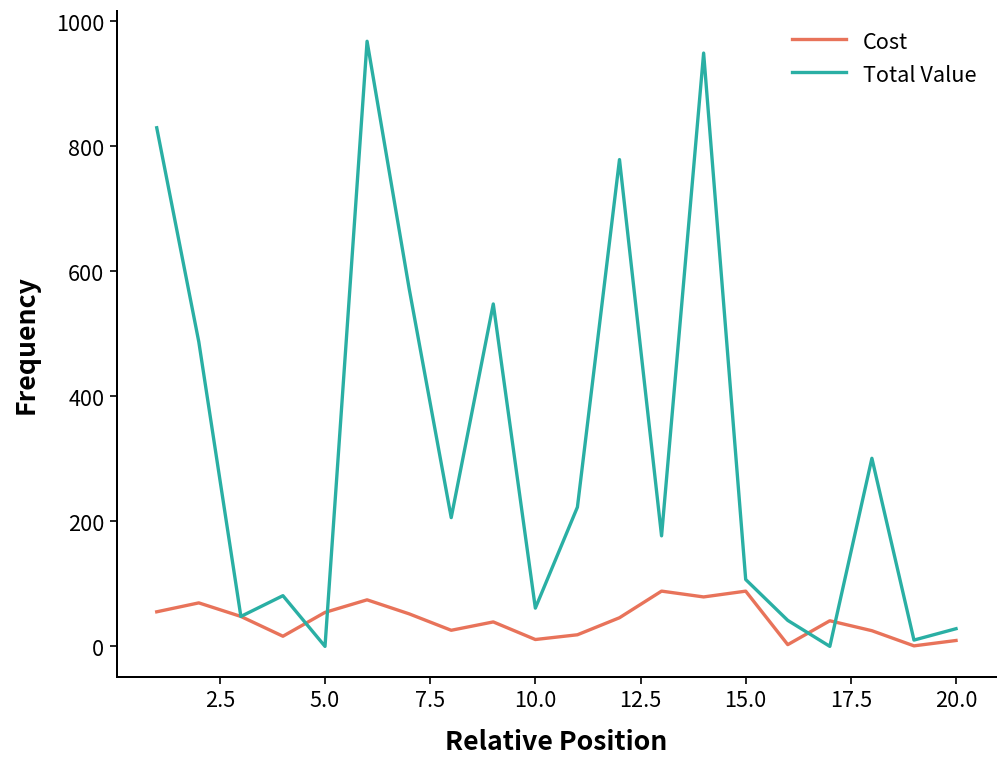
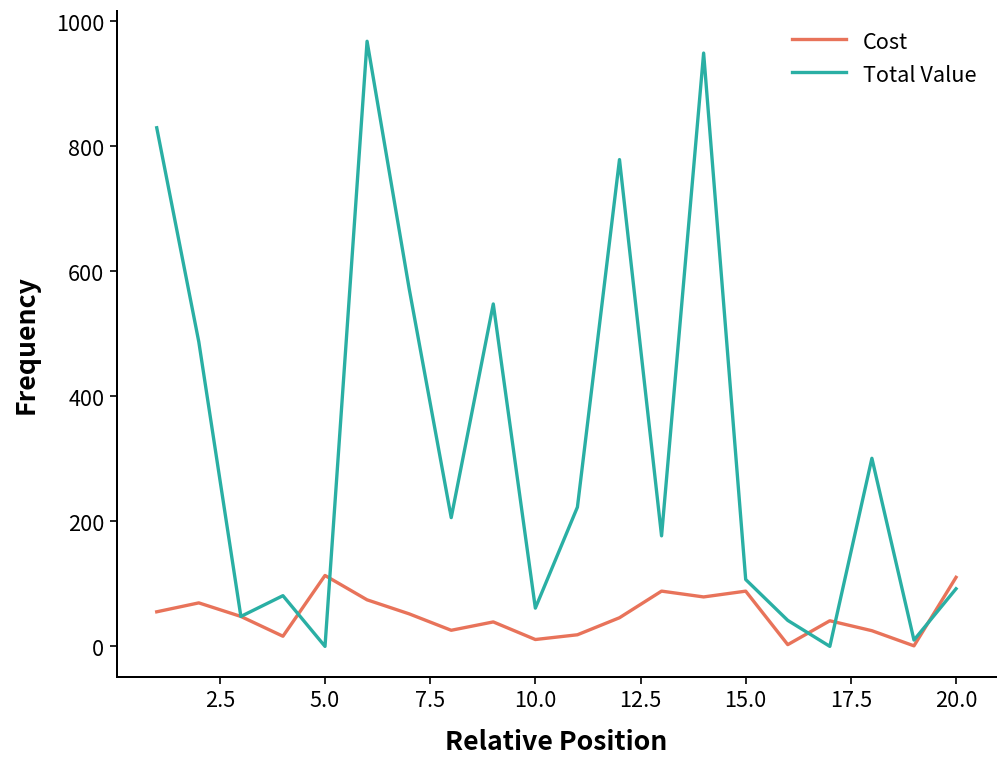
  {
    "Cost": {
-     "5.0": 50,
+     "5.0": 110,
      "10.0": 10,
      "15.0": 90,
-     "20.0": 10
+     "20.0": 110
    },
    "Total Value": {
      "5.0": 0,
      "10.0": 60,
      "15.0": 110,
-     "20.0": 30
+     "20.0": 90
    }
  }
